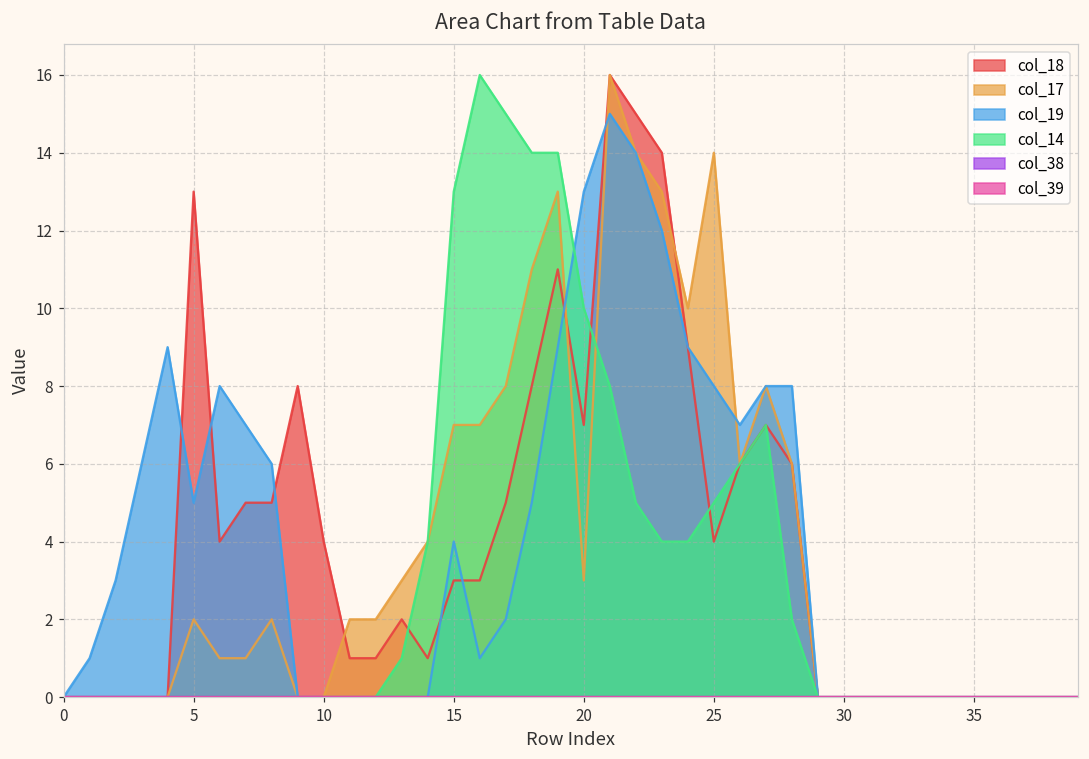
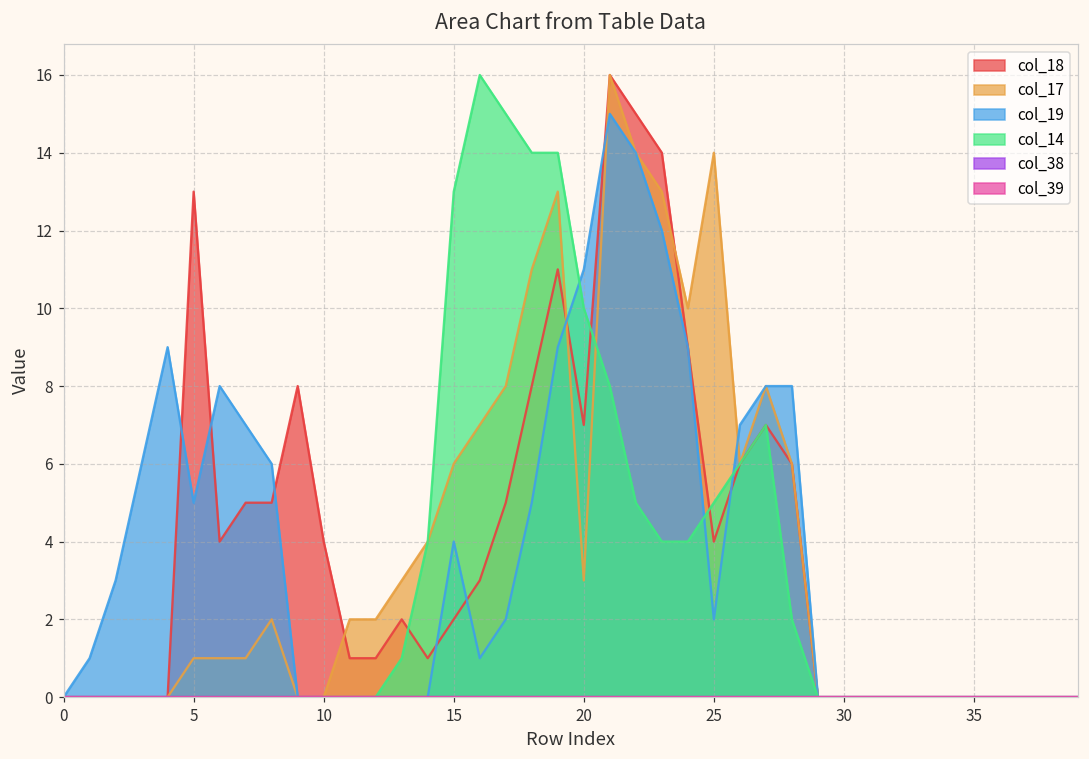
  {
    "col_18": {
      "5": 13,
      "10": 4,
-     "15": 3,
+     "15": 2,
      "20": 7,
      "25": 4
    },
    "col_17": {
-     "5": 2,
-     "15": 7,
+     "5": 1,
+     "15": 6,
      "20": 3,
      "25": 14
    },
    "col_19": {
      "5": 5,
      "15": 4,
-     "20": 13,
-     "25": 8
+     "20": 11,
+     "25": 2
    },
    "col_14": {
      "15": 13,
      "20": 10,
      "25": 5
    },
    "col_39": {
      "15": 0,
      "20": 0,
      "25": 0
    }
  }
